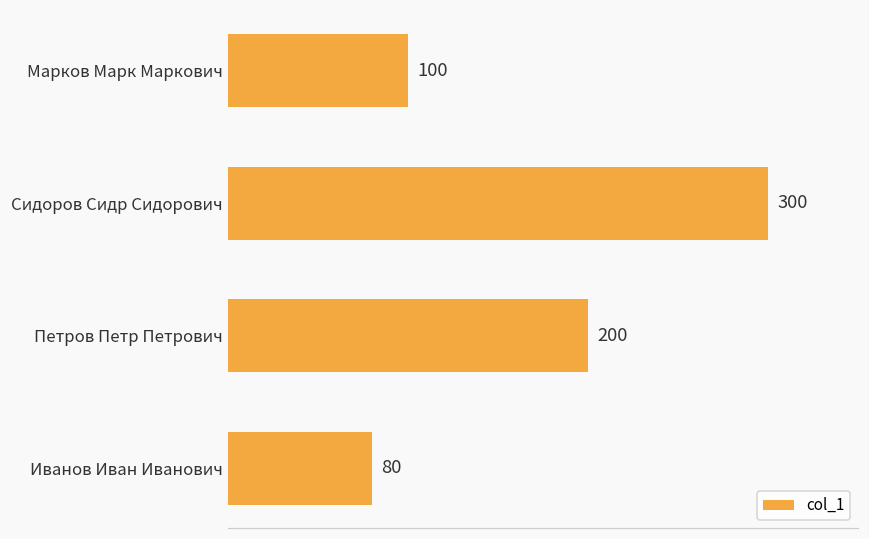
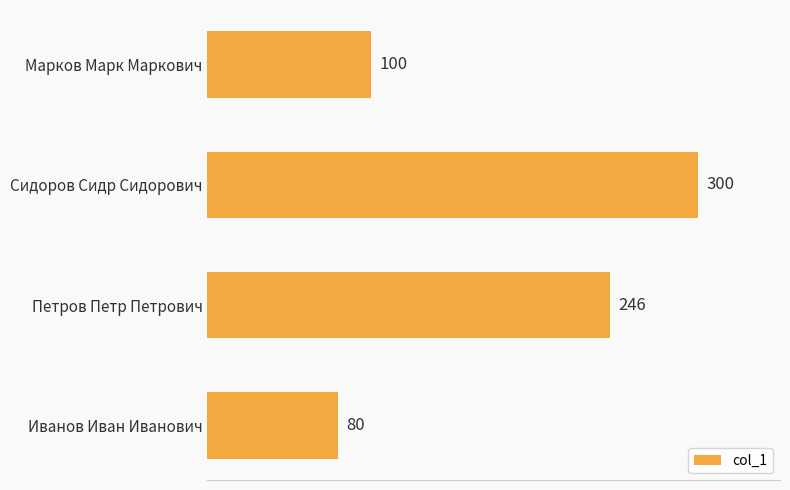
  {
    "Марков Марк Маркович": 100,
    "Сидоров Сидр Сидорович": 300,
-   "Петров Петр Петрович": 200,
+   "Петров Петр Петрович": 246,
    "Иванов Иван Иванович": 80
  }
